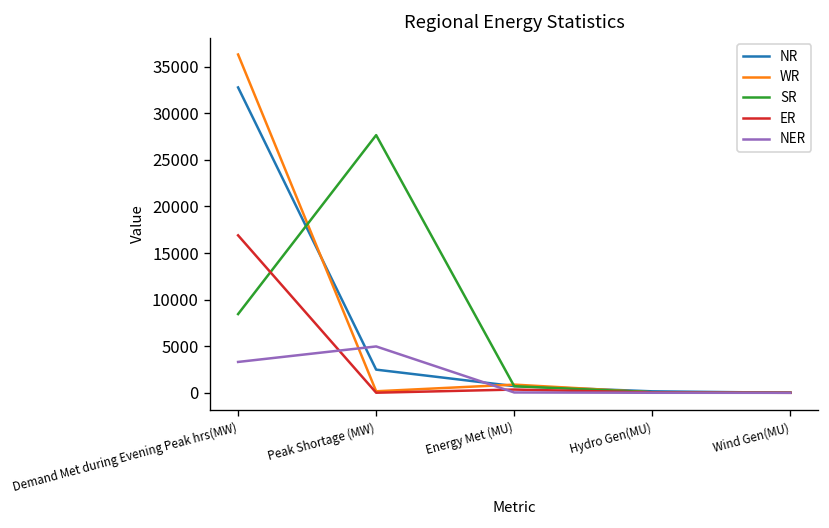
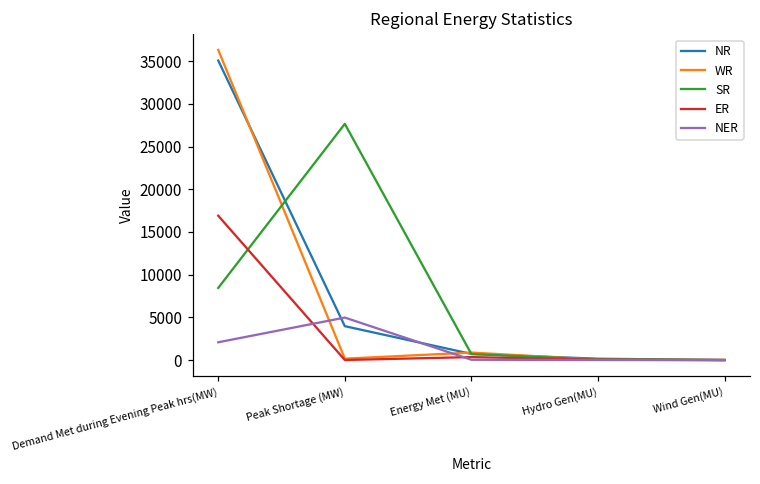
  {
    "NR": {
-     "Demand Met during Evening Peak hrs(MW)": 33000,
-     "Peak Shortage (MW)": 2000
+     "Demand Met during Evening Peak hrs(MW)": 35000,
+     "Peak Shortage (MW)": 4000
    },
    "WR": {
      "Demand Met during Evening Peak hrs(MW)": 36000
    },
    "SR": {
      "Demand Met during Evening Peak hrs(MW)": 8000,
      "Peak Shortage (MW)": 28000
    },
    "ER": {
      "Demand Met during Evening Peak hrs(MW)": 17000
    },
    "NER": {
-     "Demand Met during Evening Peak hrs(MW)": 3000,
+     "Demand Met during Evening Peak hrs(MW)": 2000,
      "Peak Shortage (MW)": 5000
    }
  }
